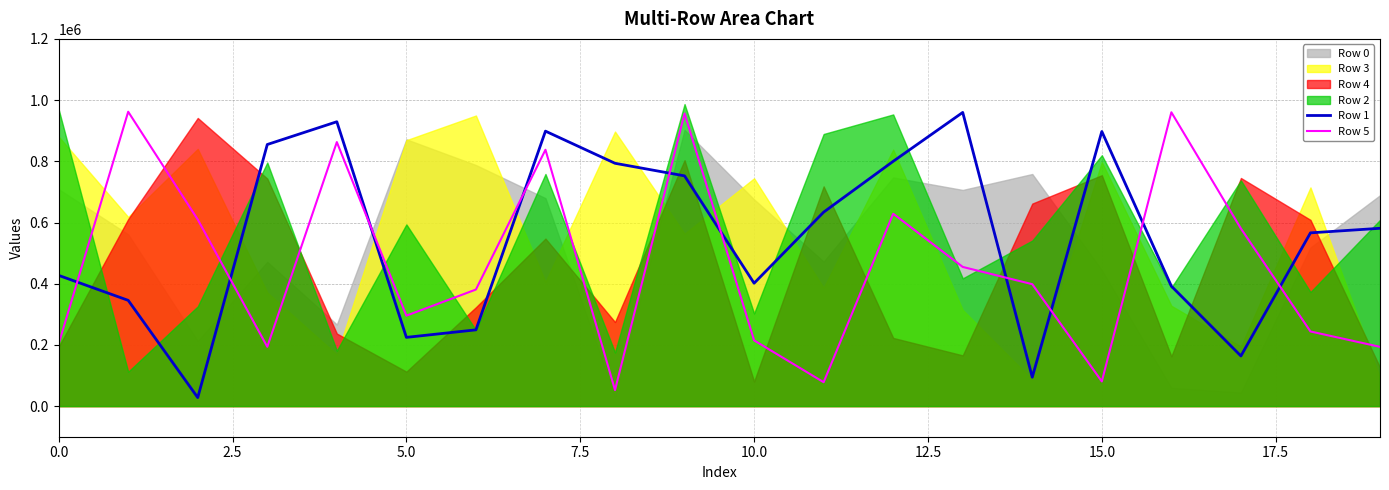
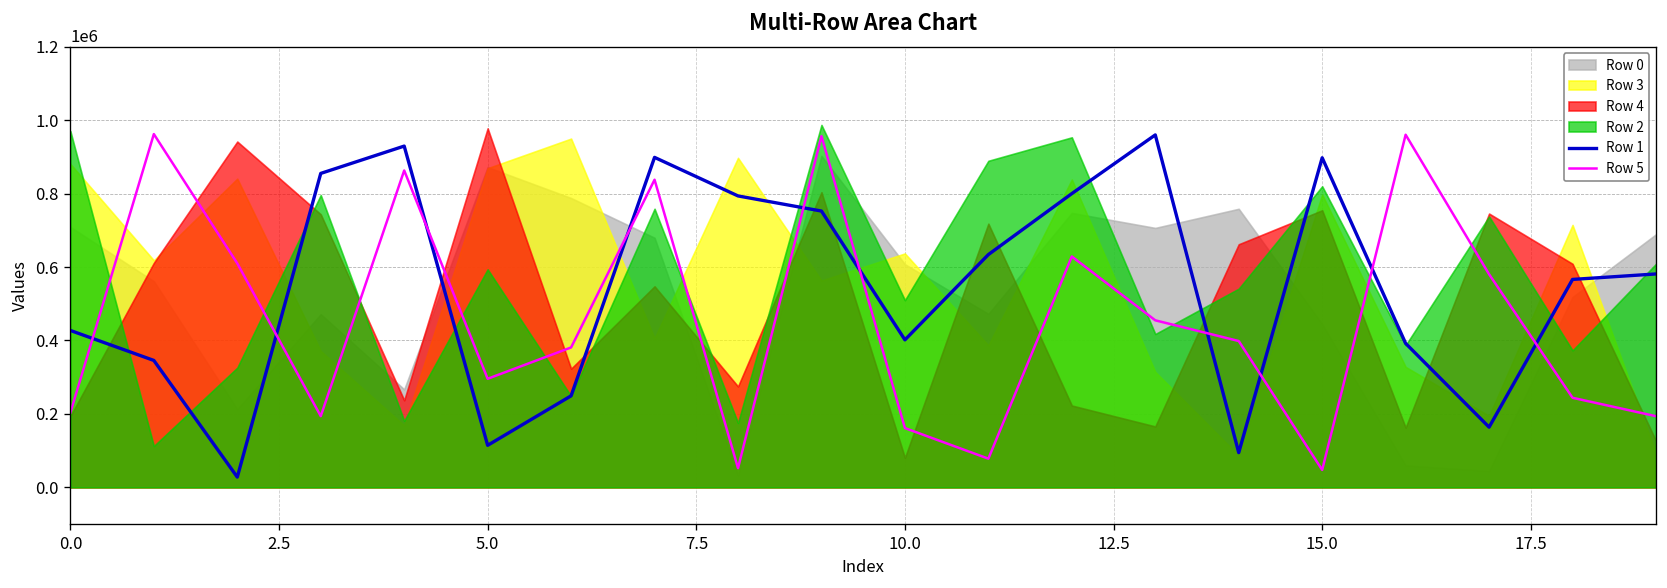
  {
    "Row 1": {
      "0.0": 430000,
-     "5.0": 220000,
+     "5.0": 110000,
      "10.0": 400000,
      "15.0": 900000
    },
    "Row 0": {
      "0.0": 710000,
-     "10.0": 680000,
+     "10.0": 610000,
      "15.0": 440000
    },
    "Row 5": {
      "0.0": 200000,
      "5.0": 300000,
-     "10.0": 210000,
-     "15.0": 80000
+     "10.0": 160000,
+     "15.0": 50000
    },
    "Row 3": {
      "0.0": 880000,
-     "10.0": 740000,
+     "10.0": 640000,
      "15.0": 800000
    },
    "Row 4": {
      "0.0": 190000,
-     "5.0": 110000,
+     "5.0": 980000,
      "10.0": 80000,
      "15.0": 750000
    },
    "Row 2": {
      "0.0": 970000,
      "5.0": 590000,
-     "10.0": 300000,
+     "10.0": 510000,
      "15.0": 820000
    }
  }
